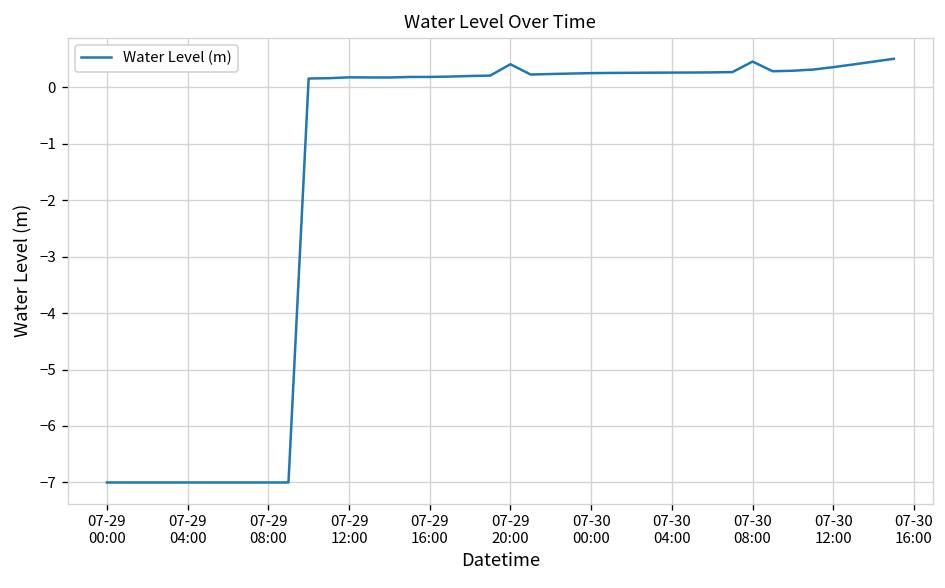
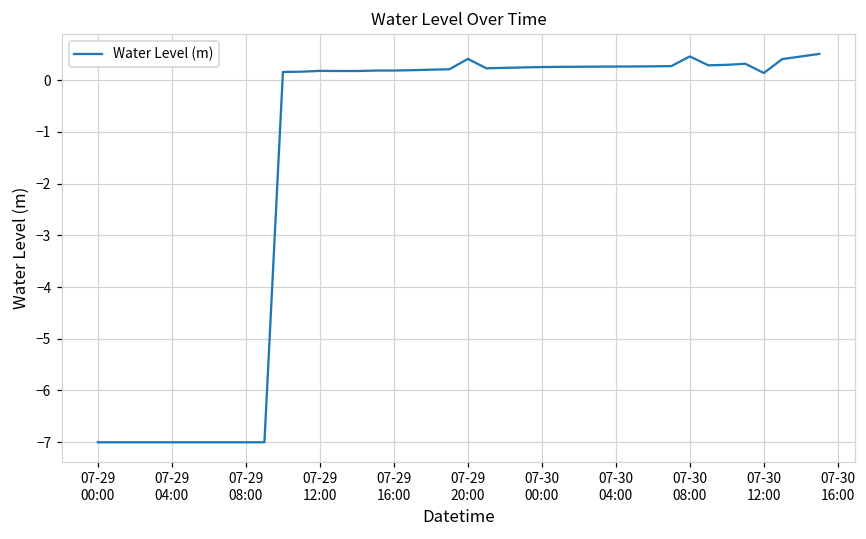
  {
    "07-29 00:00": -7.0,
    "07-29 04:00": -7.0,
    "07-29 08:00": -7.0,
    "07-29 12:00": 0.2,
    "07-29 16:00": 0.2,
    "07-29 20:00": 0.4,
    "07-30 00:00": 0.3,
    "07-30 04:00": 0.3,
    "07-30 08:00": 0.5,
-   "07-30 12:00": 0.4
+   "07-30 12:00": 0.1
  }
